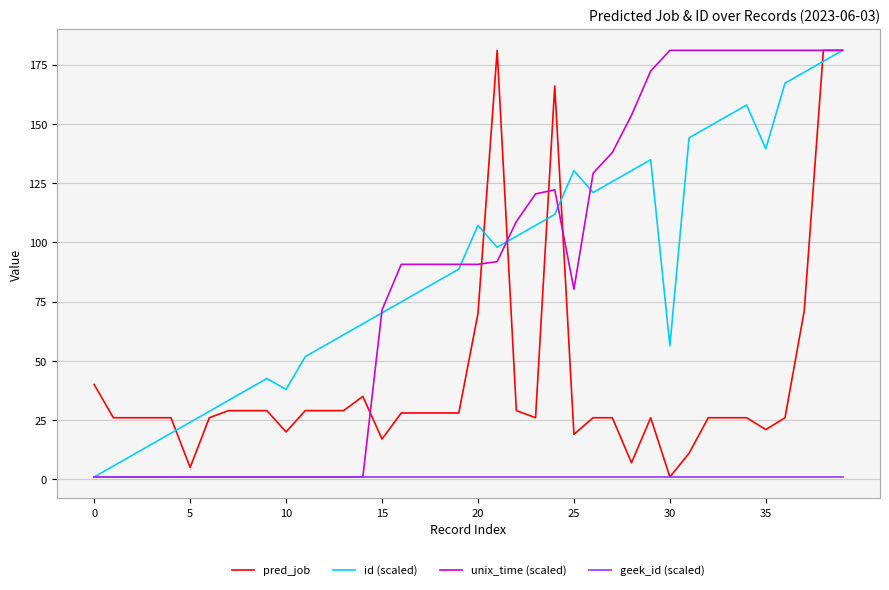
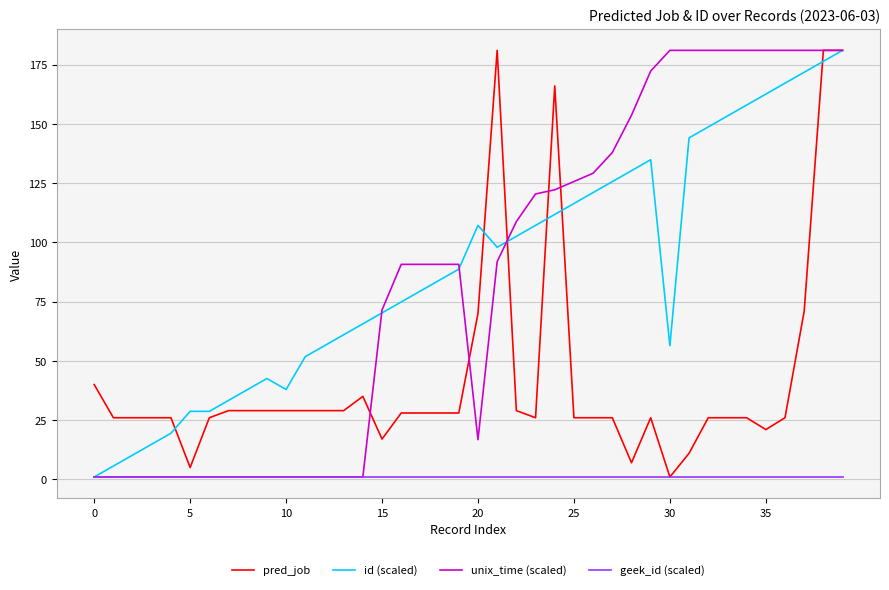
  {
    "pred_job": {
      "0": 40,
      "5": 5,
-     "10": 20,
+     "10": 29,
      "15": 17,
      "20": 70,
-     "25": 19,
+     "25": 26,
      "35": 21
    },
    "id (scaled)": {
-     "5": 24,
+     "5": 29,
      "10": 38,
      "15": 70,
      "20": 107,
-     "25": 130,
+     "25": 116,
      "30": 56,
-     "35": 139
+     "35": 163
    },
    "unix_time (scaled)": {
      "15": 71,
-     "20": 91,
-     "25": 80,
+     "20": 17,
+     "25": 126,
      "30": 181,
      "35": 181
    },
    "geek_id (scaled)": {
      "15": 1,
      "20": 1,
      "25": 1,
      "35": 1
    }
  }
